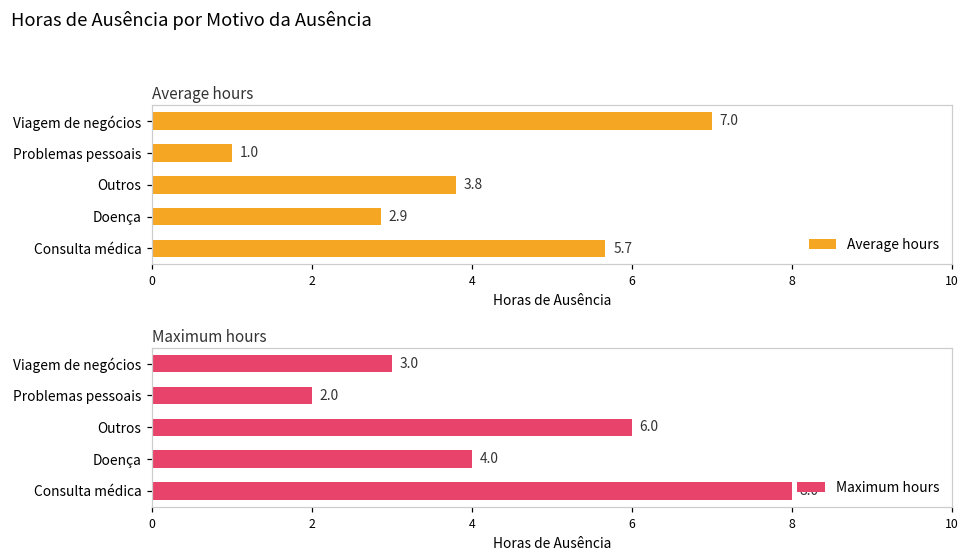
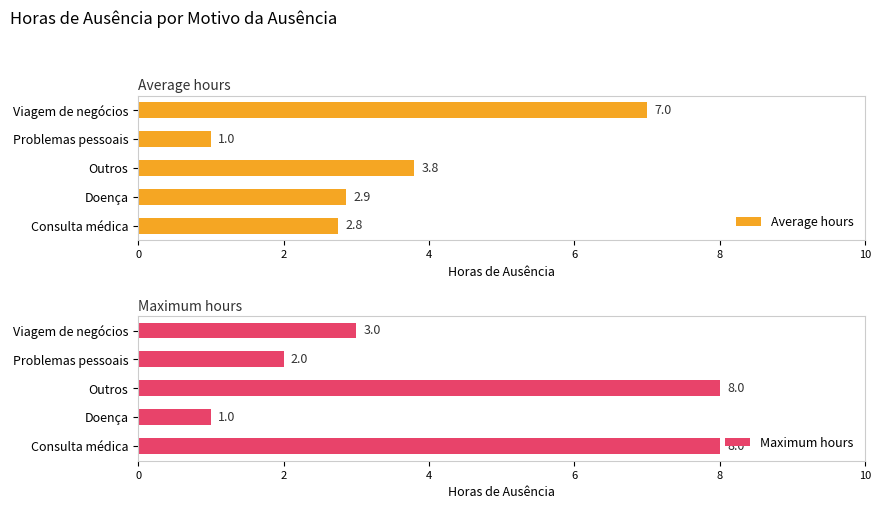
  {
    "Average hours": {
      "Viagem de negócios": 7.0,
      "Problemas pessoais": 1.0,
      "Outros": 3.8,
      "Doença": 2.9,
-     "Consulta médica": 5.7
+     "Consulta médica": 2.8
    },
    "Maximum hours": {
      "Viagem de negócios": 3.0,
      "Problemas pessoais": 2.0,
-     "Outros": 6.0,
-     "Doença": 4.0,
+     "Outros": 8.0,
+     "Doença": 1.0,
      "Consulta médica": 8.0
    }
  }
